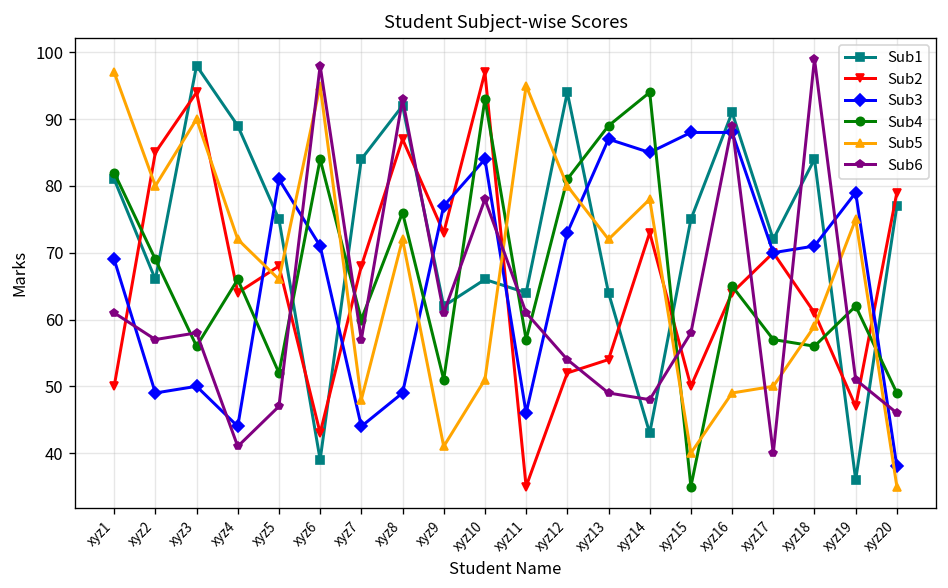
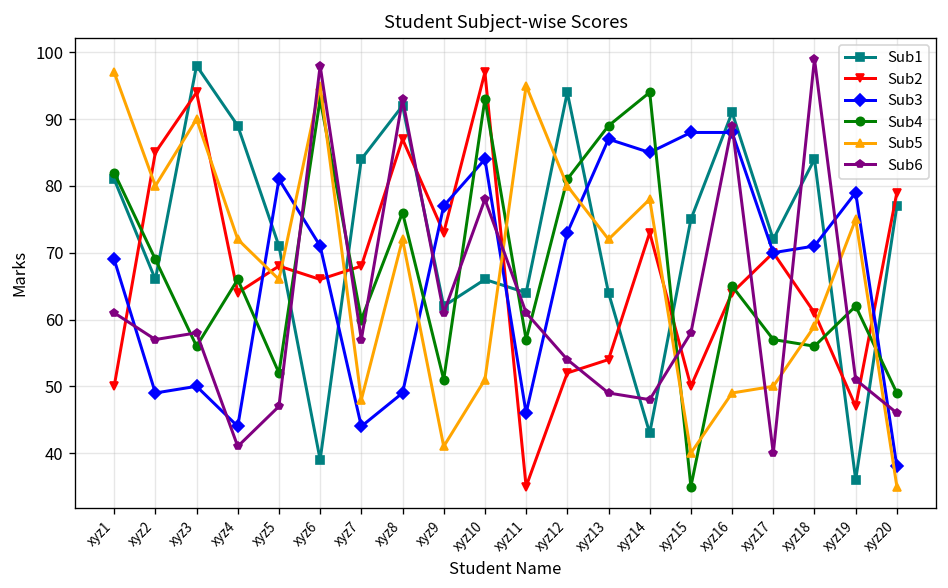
  {
    "Sub1": {
      "xyz1": 81,
      "xyz2": 66,
      "xyz3": 98,
      "xyz4": 89,
-     "xyz5": 75,
+     "xyz5": 71,
      "xyz6": 39,
      "xyz7": 84,
      "xyz8": 92,
      "xyz9": 62,
      "xyz10": 66,
      "xyz11": 64,
      "xyz12": 94,
      "xyz13": 64,
      "xyz14": 43,
      "xyz15": 75,
      "xyz16": 91,
      "xyz17": 72,
      "xyz18": 84,
      "xyz19": 36,
      "xyz20": 77
    },
    "Sub2": {
      "xyz1": 50,
      "xyz2": 85,
      "xyz3": 94,
      "xyz4": 64,
      "xyz5": 68,
-     "xyz6": 43,
+     "xyz6": 66,
      "xyz7": 68,
      "xyz8": 87,
      "xyz9": 73,
      "xyz10": 97,
      "xyz11": 35,
      "xyz12": 52,
      "xyz13": 54,
      "xyz14": 73,
      "xyz15": 50,
      "xyz16": 64,
      "xyz18": 61,
      "xyz19": 47,
      "xyz20": 79
    },
    "Sub3": {
      "xyz1": 69,
      "xyz2": 49,
      "xyz3": 50,
      "xyz4": 44,
      "xyz5": 81,
      "xyz6": 71,
      "xyz7": 44,
      "xyz8": 49,
      "xyz9": 77,
      "xyz10": 84,
      "xyz11": 46,
      "xyz12": 73,
      "xyz13": 87,
      "xyz14": 85,
      "xyz15": 88,
      "xyz16": 88,
      "xyz18": 71,
      "xyz19": 79,
      "xyz20": 38
    },
    "Sub4": {
      "xyz1": 82,
      "xyz2": 69,
      "xyz3": 56,
      "xyz4": 66,
      "xyz5": 52,
-     "xyz6": 84,
+     "xyz6": 93,
      "xyz7": 60,
      "xyz8": 76,
      "xyz9": 51,
      "xyz10": 93,
      "xyz11": 57,
      "xyz12": 81,
      "xyz13": 89,
      "xyz14": 94,
      "xyz15": 35,
      "xyz16": 65,
      "xyz17": 57,
      "xyz18": 56,
      "xyz19": 62,
      "xyz20": 49
    },
    "Sub5": {
      "xyz1": 97,
      "xyz2": 80,
      "xyz3": 90,
      "xyz4": 72,
      "xyz5": 66,
      "xyz6": 95,
      "xyz7": 48,
      "xyz8": 72,
      "xyz9": 41,
      "xyz10": 51,
      "xyz11": 95,
      "xyz12": 80,
      "xyz13": 72,
      "xyz14": 78,
      "xyz15": 40,
      "xyz16": 49,
      "xyz17": 50,
      "xyz18": 59,
      "xyz19": 75,
      "xyz20": 35
    },
    "Sub6": {
      "xyz1": 61,
      "xyz2": 57,
      "xyz3": 58,
      "xyz4": 41,
      "xyz5": 47,
      "xyz6": 98,
      "xyz7": 57,
      "xyz8": 93,
      "xyz9": 61,
      "xyz10": 78,
      "xyz11": 61,
      "xyz12": 54,
      "xyz13": 49,
      "xyz14": 48,
      "xyz15": 58,
      "xyz16": 89,
      "xyz17": 40,
      "xyz18": 99,
      "xyz19": 51,
      "xyz20": 46
    }
  }
